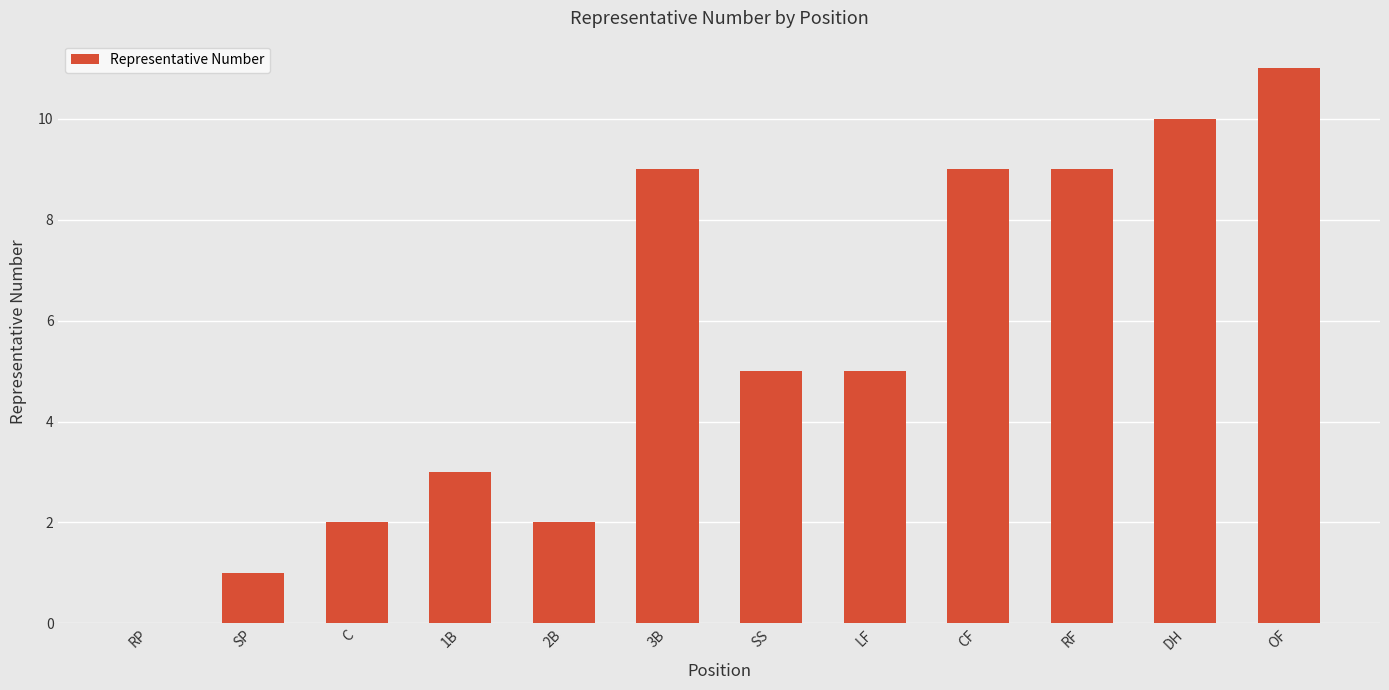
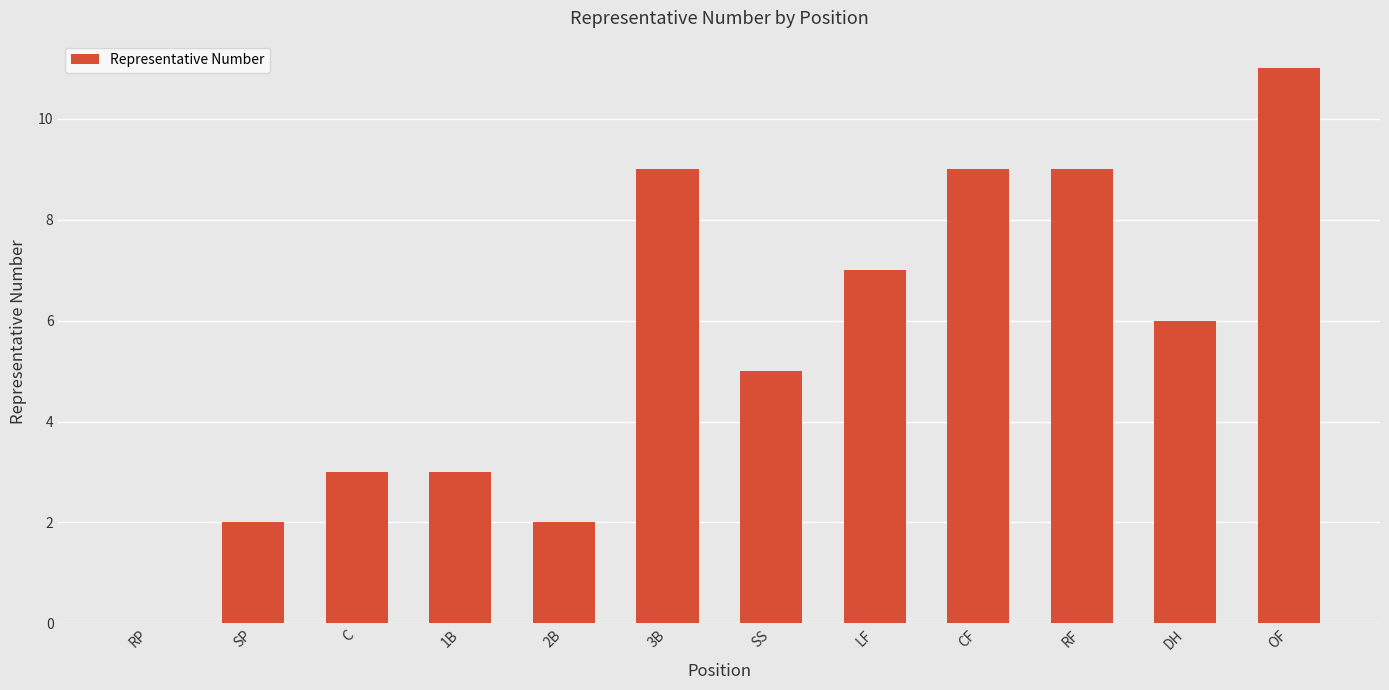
  {
    "RP": 0,
-   "SP": 1,
-   "C": 2,
+   "SP": 2,
+   "C": 3,
    "1B": 3,
    "2B": 2,
    "3B": 9,
    "SS": 5,
-   "LF": 5,
+   "LF": 7,
    "CF": 9,
    "RF": 9,
-   "DH": 10,
+   "DH": 6,
    "OF": 11
  }
